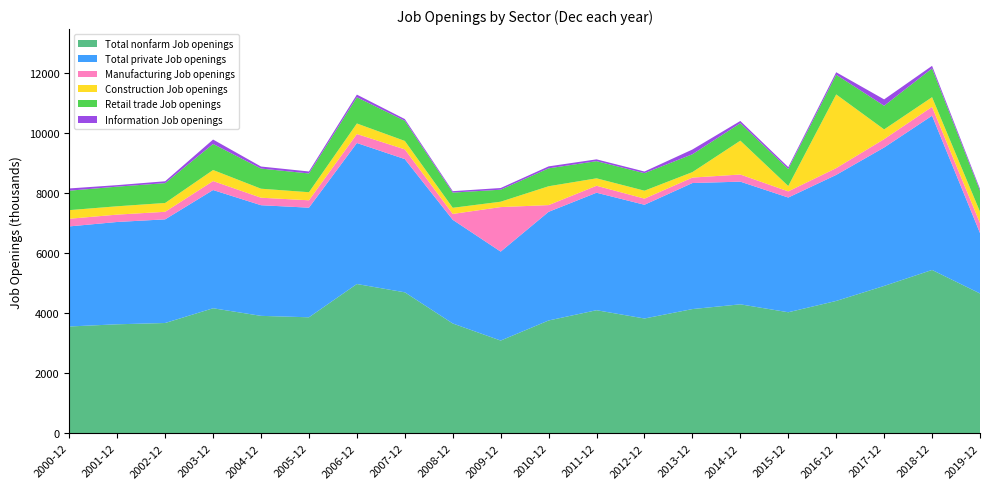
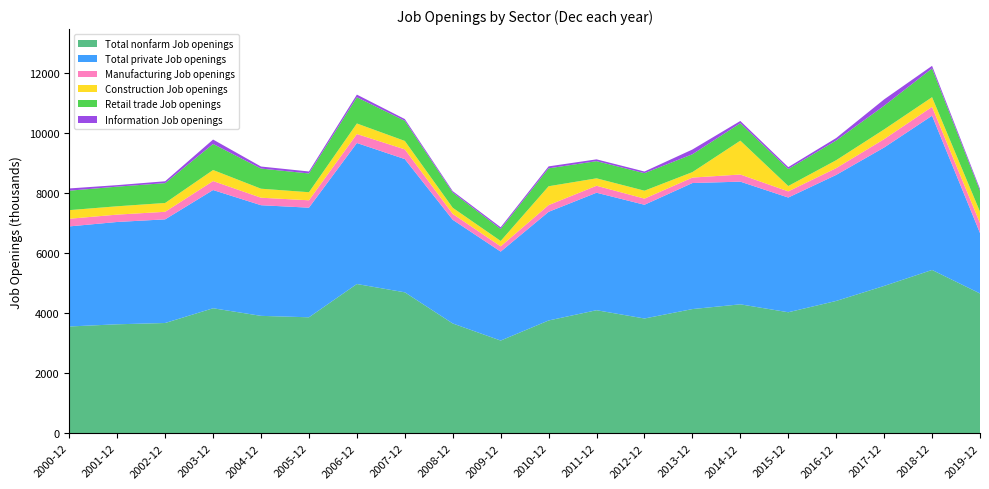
  {
    "Total nonfarm Job openings": {
      "2000-12": 3600,
      "2001-12": 3600,
      "2002-12": 3700,
      "2003-12": 4200,
      "2004-12": 3900,
      "2005-12": 3900,
      "2006-12": 5000,
      "2007-12": 4700,
      "2008-12": 3700,
      "2009-12": 3100,
      "2010-12": 3800,
      "2011-12": 4100,
      "2012-12": 3800,
      "2013-12": 4100,
      "2014-12": 4300,
      "2015-12": 4000,
      "2016-12": 4400,
      "2017-12": 4900,
      "2018-12": 5400,
      "2019-12": 4700
    },
    "Total private Job openings": {
      "2000-12": 3300,
      "2001-12": 3400,
      "2002-12": 3500,
      "2003-12": 3900,
      "2004-12": 3700,
      "2005-12": 3700,
      "2006-12": 4700,
      "2007-12": 4400,
      "2008-12": 3500,
      "2009-12": 3000,
      "2010-12": 3600,
      "2011-12": 3900,
      "2012-12": 3800,
      "2013-12": 4200,
      "2014-12": 4100,
      "2015-12": 3800,
      "2016-12": 4200,
      "2017-12": 4600,
      "2018-12": 5100,
      "2019-12": 2000
    },
    "Manufacturing Job openings": {
      "2000-12": 300,
      "2001-12": 200,
      "2002-12": 300,
      "2003-12": 300,
      "2004-12": 300,
      "2005-12": 200,
      "2006-12": 300,
      "2007-12": 300,
      "2008-12": 200,
-     "2009-12": 1500,
+     "2009-12": 200,
      "2010-12": 200,
      "2011-12": 200,
      "2012-12": 200,
      "2013-12": 200,
      "2014-12": 200,
      "2015-12": 200,
      "2016-12": 200,
      "2017-12": 300,
      "2018-12": 300,
      "2019-12": 300
    },
    "Construction Job openings": {
      "2000-12": 300,
      "2001-12": 300,
      "2002-12": 300,
      "2003-12": 400,
      "2004-12": 300,
      "2005-12": 300,
      "2006-12": 400,
      "2007-12": 300,
      "2008-12": 200,
      "2009-12": 200,
      "2010-12": 600,
      "2011-12": 200,
      "2012-12": 300,
      "2013-12": 200,
      "2014-12": 1100,
      "2015-12": 200,
-     "2016-12": 2500,
+     "2016-12": 300,
      "2017-12": 300,
      "2018-12": 300,
      "2019-12": 400
    },
    "Retail trade Job openings": {
      "2003-12": 900,
      "2006-12": 900,
      "2013-12": 600,
      "2017-12": 800,
      "2018-12": 1000
    },
    "Information Job openings": {
      "2003-12": 100,
      "2006-12": 100,
      "2013-12": 200,
      "2017-12": 200,
      "2018-12": 100
    }
  }
